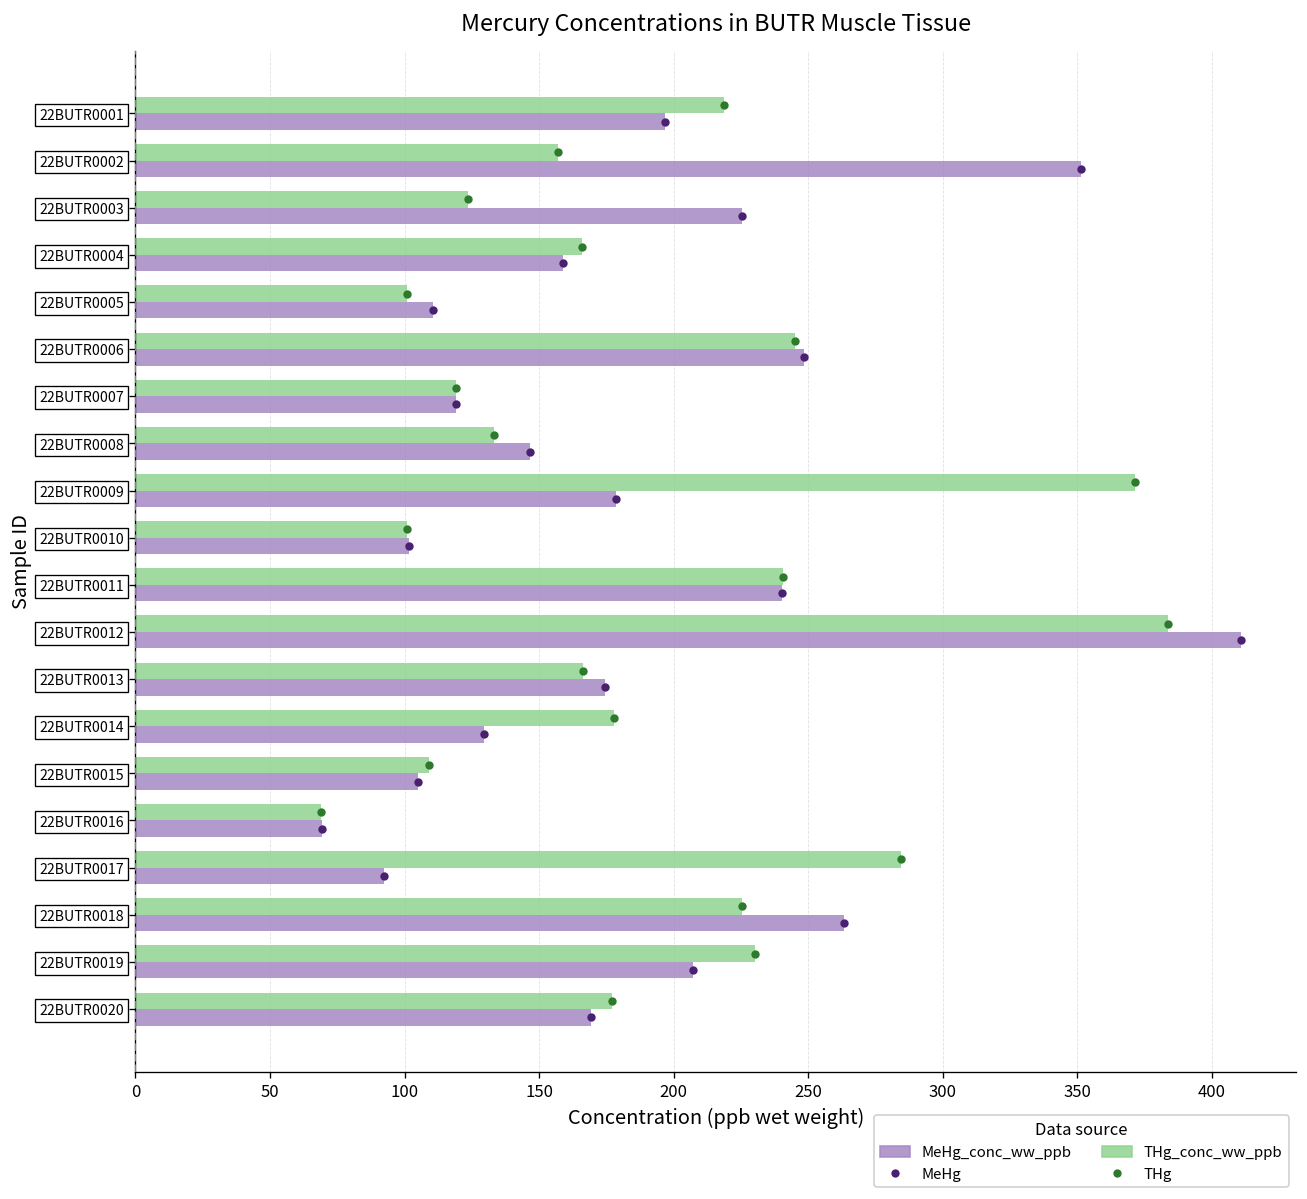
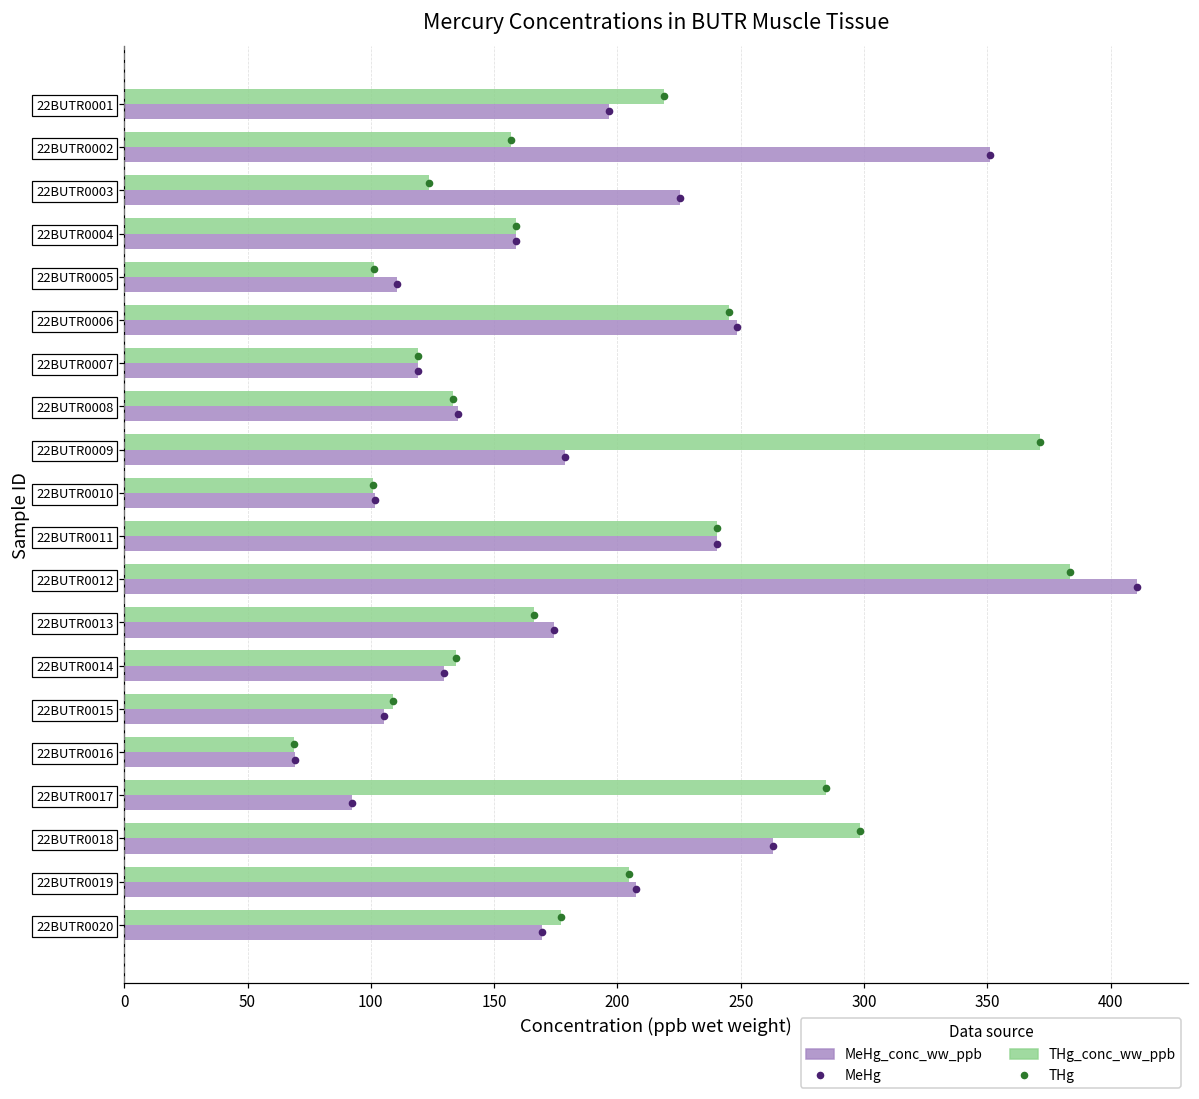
  {
    "MeHg_conc_ww_ppb": {
      "22BUTR0001": 197,
      "22BUTR0002": 351,
      "22BUTR0003": 226,
      "22BUTR0004": 159,
      "22BUTR0005": 111,
      "22BUTR0006": 249,
      "22BUTR0007": 119,
-     "22BUTR0008": 147,
+     "22BUTR0008": 135,
      "22BUTR0009": 179,
      "22BUTR0010": 102,
      "22BUTR0011": 240,
      "22BUTR0012": 411,
      "22BUTR0013": 174,
      "22BUTR0014": 130,
      "22BUTR0015": 105,
      "22BUTR0016": 69,
      "22BUTR0017": 93,
      "22BUTR0018": 263,
      "22BUTR0019": 207,
      "22BUTR0020": 169
    },
    "THg_conc_ww_ppb": {
      "22BUTR0001": 219,
      "22BUTR0002": 157,
      "22BUTR0003": 124,
-     "22BUTR0004": 166,
+     "22BUTR0004": 159,
      "22BUTR0005": 101,
      "22BUTR0006": 245,
      "22BUTR0007": 119,
      "22BUTR0008": 133,
      "22BUTR0009": 372,
      "22BUTR0010": 101,
      "22BUTR0011": 241,
      "22BUTR0012": 384,
      "22BUTR0013": 166,
-     "22BUTR0014": 178,
+     "22BUTR0014": 135,
      "22BUTR0015": 109,
      "22BUTR0016": 69,
      "22BUTR0017": 284,
-     "22BUTR0018": 225,
-     "22BUTR0019": 230,
+     "22BUTR0018": 298,
+     "22BUTR0019": 205,
      "22BUTR0020": 177
    }
  }
